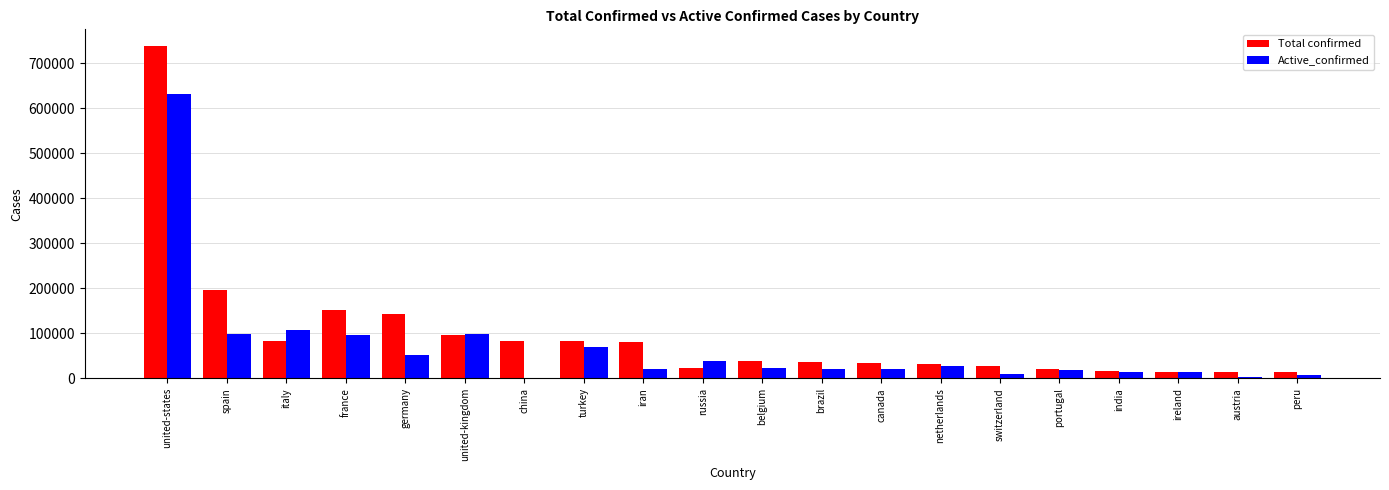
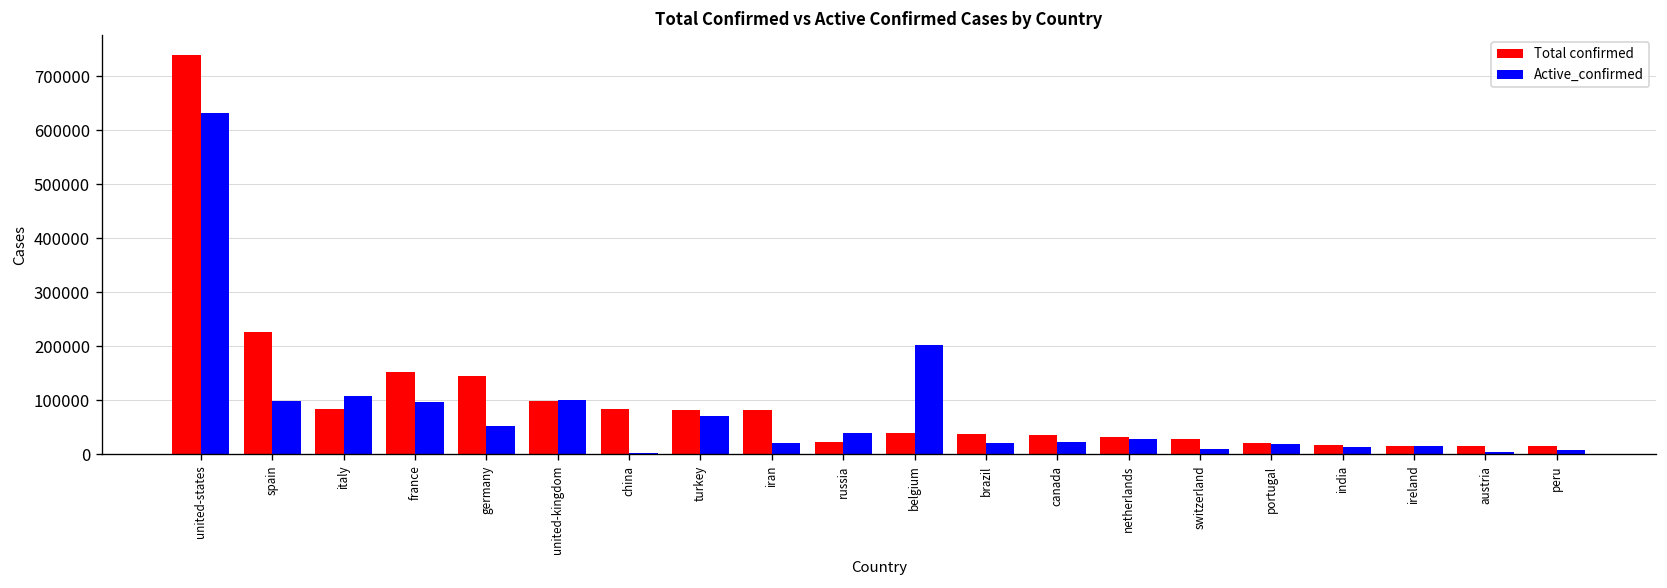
  {
    "Total confirmed": {
      "united-states": 740000,
-     "spain": 200000,
+     "spain": 230000,
      "italy": 80000,
      "france": 150000,
      "germany": 140000,
      "united-kingdom": 100000,
      "china": 80000,
      "turkey": 80000,
      "iran": 80000,
      "russia": 20000,
      "belgium": 40000,
      "brazil": 40000,
      "canada": 30000,
      "netherlands": 30000,
      "switzerland": 30000,
      "portugal": 20000,
      "india": 20000,
      "ireland": 10000,
      "austria": 10000,
      "peru": 10000
    },
    "Active_confirmed": {
      "united-states": 630000,
      "spain": 100000,
      "italy": 110000,
      "france": 100000,
      "germany": 50000,
      "united-kingdom": 100000,
      "turkey": 70000,
      "iran": 20000,
      "russia": 40000,
-     "belgium": 20000,
+     "belgium": 200000,
      "brazil": 20000,
      "canada": 20000,
      "netherlands": 30000,
      "switzerland": 10000,
      "portugal": 20000,
      "india": 10000,
      "ireland": 10000,
      "peru": 10000
    }
  }
